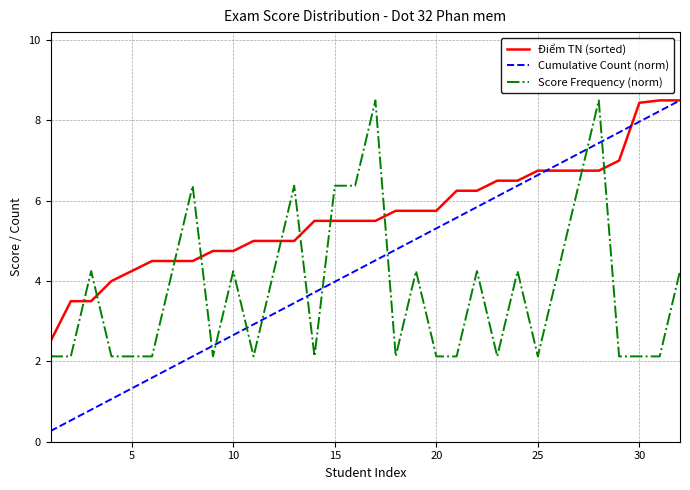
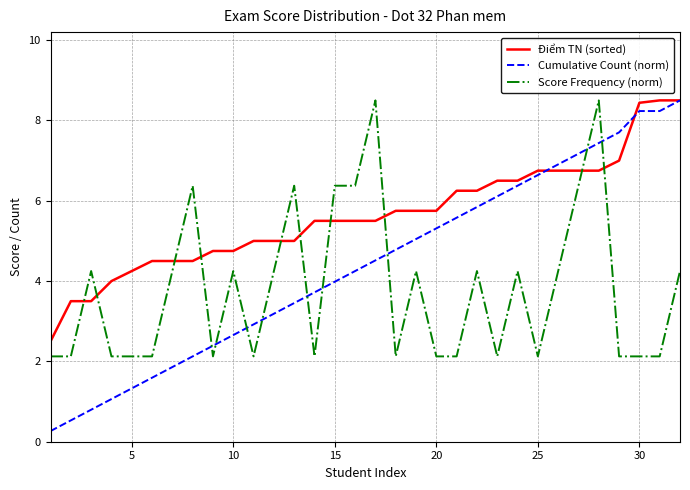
  {
    "Điểm TN (sorted)": {
      "5": 4.3,
      "10": 4.8,
      "15": 5.5,
      "20": 5.8,
      "25": 6.8,
      "30": 8.4
    },
    "Cumulative Count (norm)": {
      "5": 1.3,
      "10": 2.7,
      "15": 4.0,
      "20": 5.3,
      "25": 6.6,
-     "30": 8.0
+     "30": 8.2
    },
    "Score Frequency (norm)": {
      "5": 2.1,
      "10": 4.3,
      "15": 6.4,
      "20": 2.1,
      "25": 2.1,
      "30": 2.1
    }
  }
